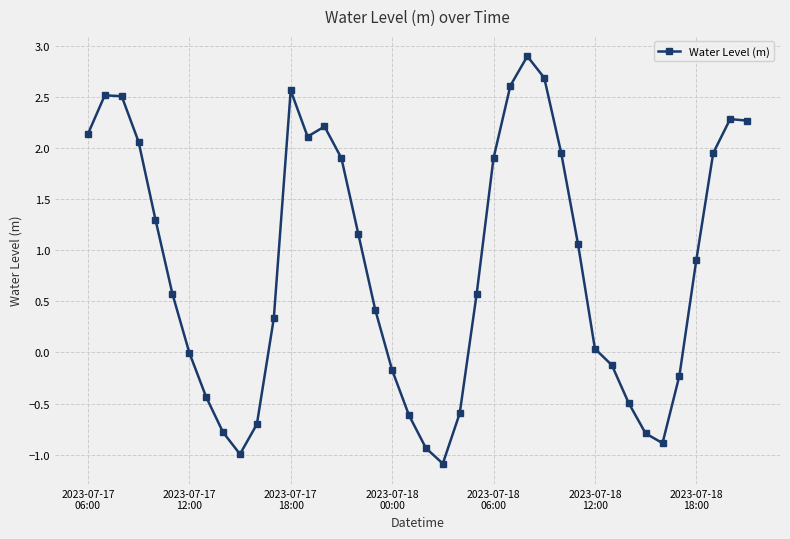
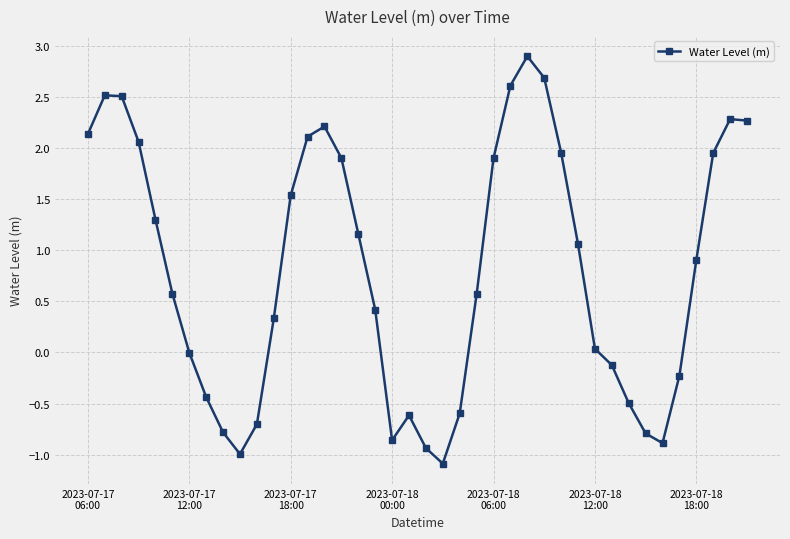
  {
    "2023-07-17 06:00": 2.13,
    "2023-07-17 12:00": 0.00,
-   "2023-07-17 18:00": 2.56,
-   "2023-07-18 00:00": -0.17,
+   "2023-07-17 18:00": 1.54,
+   "2023-07-18 00:00": -0.86,
    "2023-07-18 06:00": 1.90,
    "2023-07-18 12:00": 0.04,
    "2023-07-18 18:00": 0.91
  }
